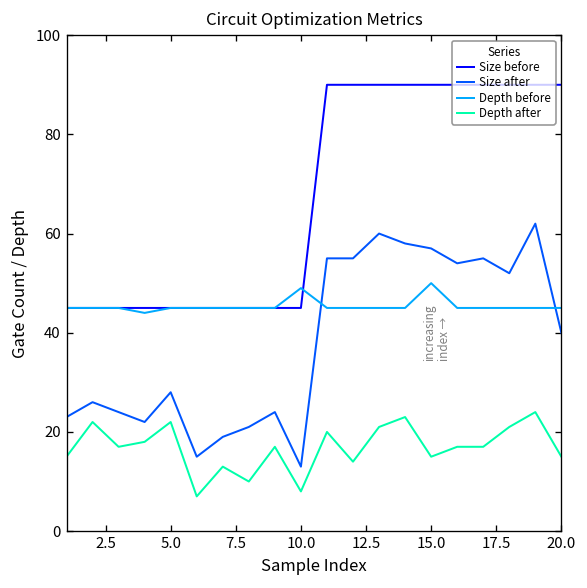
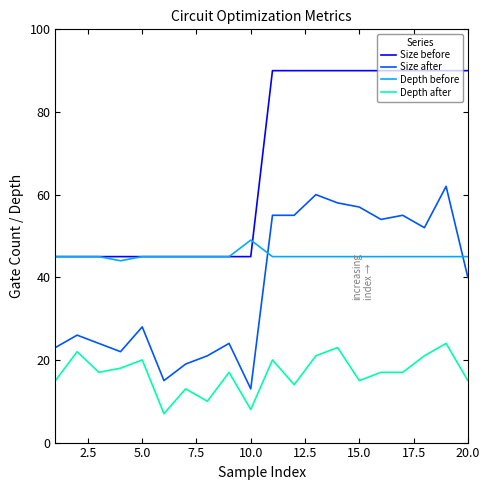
  {
    "Size before": {
      "10.0": 45,
      "15.0": 90,
      "20.0": 90
    },
    "Size after": {
      "5.0": 28,
      "10.0": 13,
      "15.0": 57,
      "20.0": 40
    },
    "Depth before": {
      "10.0": 49,
-     "15.0": 50,
+     "15.0": 45,
      "20.0": 45
    },
    "Depth after": {
-     "5.0": 22,
+     "5.0": 20,
      "10.0": 8,
      "15.0": 15,
      "20.0": 15
    }
  }
